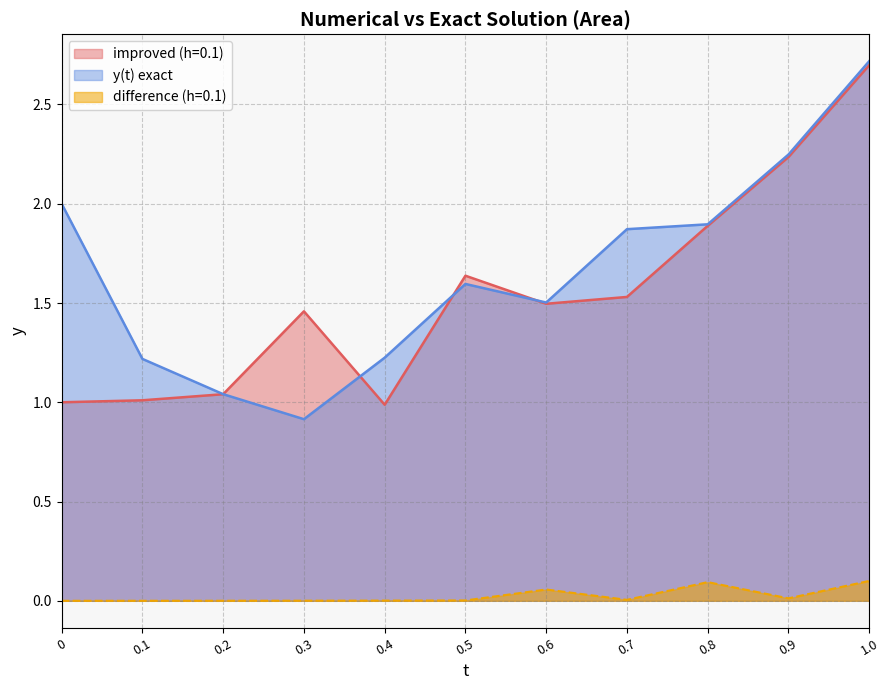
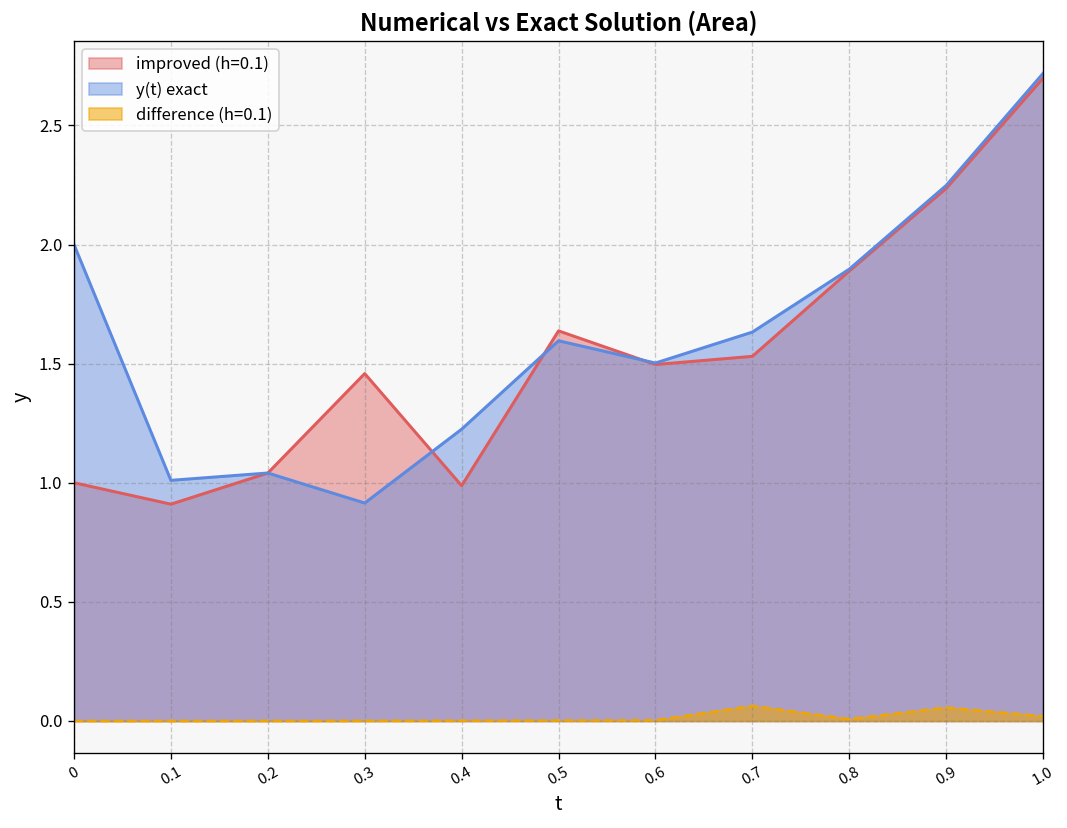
  {
    "improved (h=0.1)": {
      "0": 1.00,
-     "0.1": 1.01,
+     "0.1": 0.91,
      "0.3": 1.46,
      "0.4": 0.99,
      "0.5": 1.64,
      "0.7": 1.53,
      "1.0": 2.70
    },
    "y(t) exact": {
      "0": 2.00,
-     "0.1": 1.22,
+     "0.1": 1.01,
      "0.3": 0.91,
      "0.4": 1.22,
      "0.5": 1.60,
-     "0.7": 1.87,
+     "0.7": 1.63,
      "1.0": 2.72
    },
    "difference (h=0.1)": {
      "0": 0.00,
      "0.1": 0.00,
      "0.2": 0.00,
      "0.3": 0.00,
      "0.4": 0.00,
      "0.5": 0.00,
-     "0.6": 0.06,
-     "0.7": 0.00,
-     "0.8": 0.09,
-     "0.9": 0.01,
-     "1.0": 0.10
+     "0.6": 0.00,
+     "0.7": 0.06,
+     "0.8": 0.01,
+     "0.9": 0.06,
+     "1.0": 0.02
    }
  }
